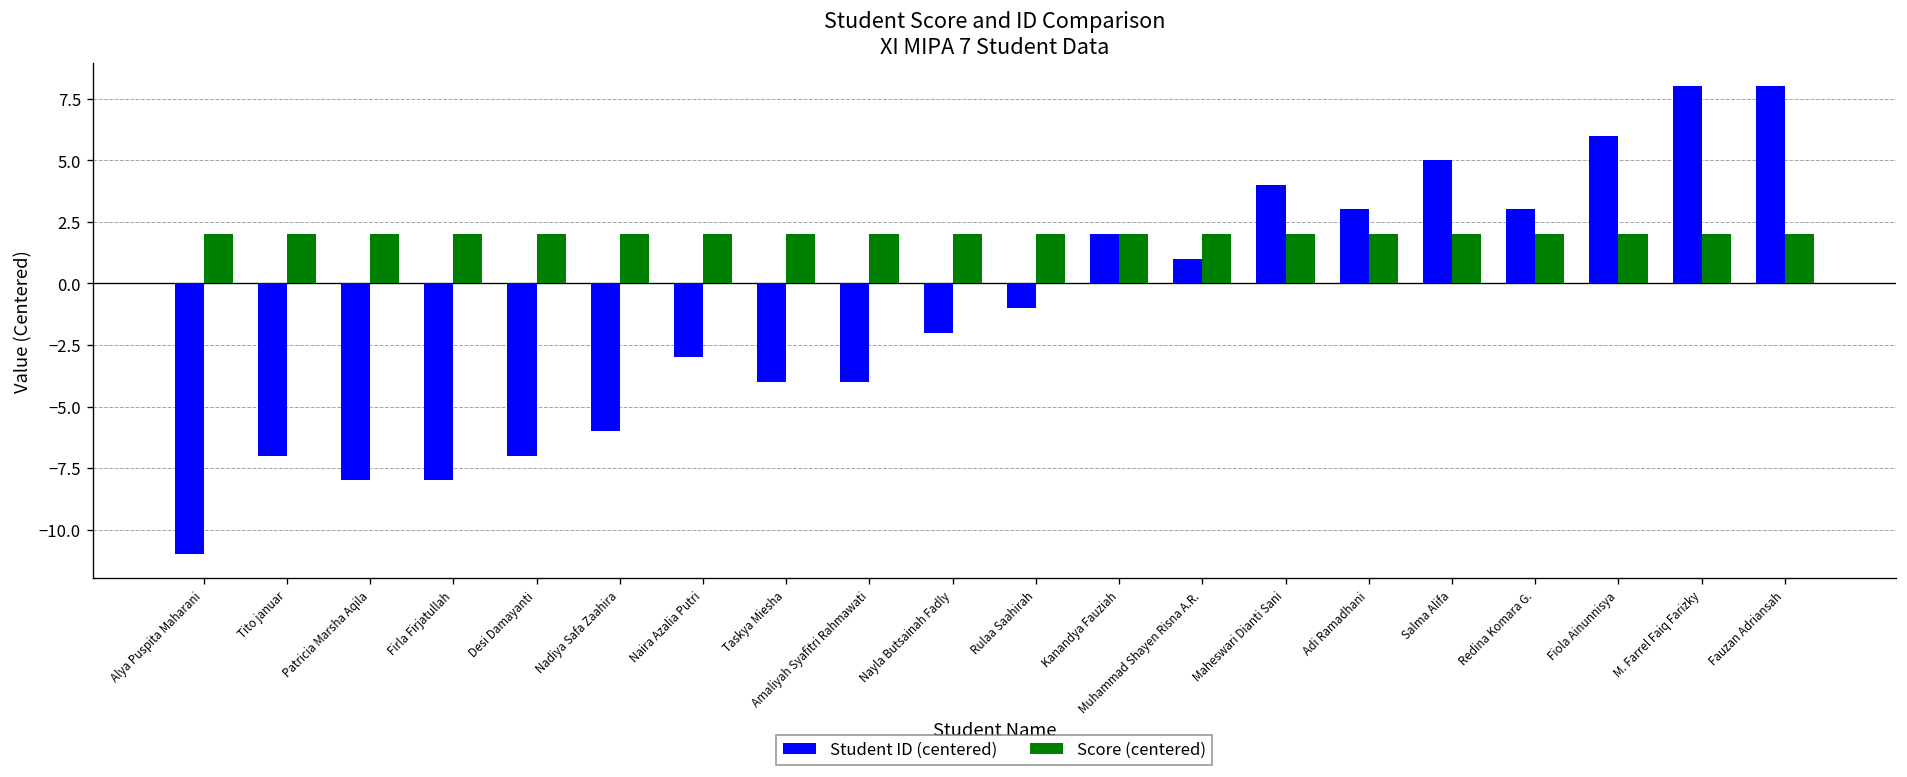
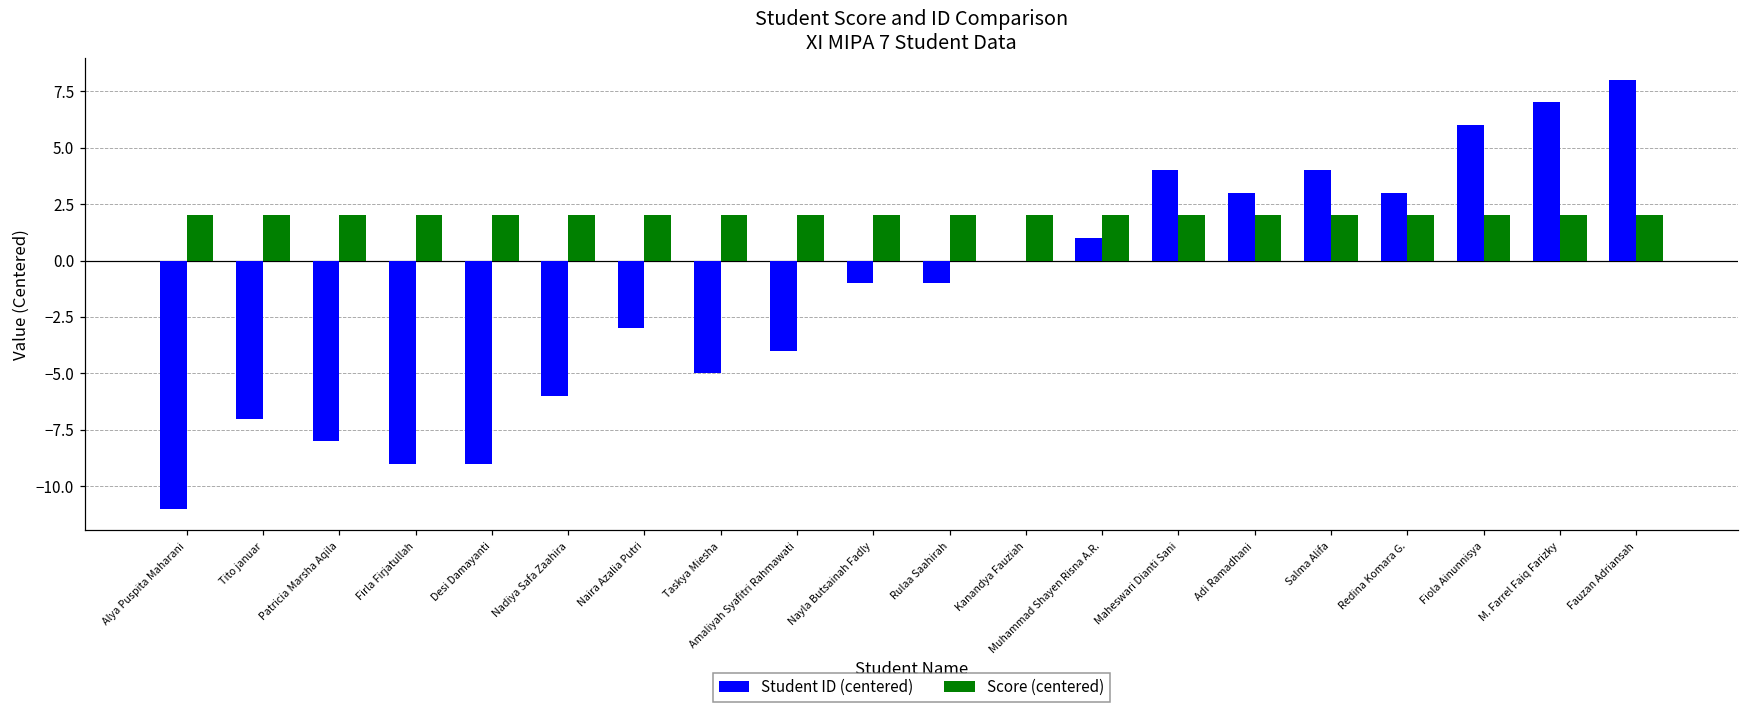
  {
    "Student ID (centered)": {
      "Alya Puspita Maharani": -11.0,
      "Tito januar": -7.0,
      "Patricia Marsha Aqila": -8.0,
-     "Firla Firjatullah": -8.0,
-     "Desi Damayanti": -7.0,
+     "Firla Firjatullah": -9.0,
+     "Desi Damayanti": -9.0,
      "Nadiya Safa Zaahira": -6.0,
      "Naira Azalia Putri": -3.0,
-     "Taskya Miesha": -4.0,
+     "Taskya Miesha": -5.0,
      "Amaliyah Syafitri Rahmawati": -4.0,
-     "Nayla Butsainah Fadly": -2.0,
+     "Nayla Butsainah Fadly": -1.0,
      "Rulaa Saahirah": -1.0,
-     "Kanandya Fauziah": 2.0,
+     "Kanandya Fauziah": 0.0,
      "Muhammad Shayen Risna A.R.": 1.0,
      "Maheswari Dianti Sani": 4.0,
      "Adi Ramadhani": 3.0,
-     "Salma Alifa": 5.0,
+     "Salma Alifa": 4.0,
      "Redina Komara G.": 3.0,
      "Fiola Ainunnisya": 6.0,
-     "M. Farrel Faiq Farizky": 8.0,
+     "M. Farrel Faiq Farizky": 7.0,
      "Fauzan Adriansah": 8.0
    },
    "Score (centered)": {
      "Alya Puspita Maharani": 2.0,
      "Tito januar": 2.0,
      "Patricia Marsha Aqila": 2.0,
      "Firla Firjatullah": 2.0,
      "Desi Damayanti": 2.0,
      "Nadiya Safa Zaahira": 2.0,
      "Naira Azalia Putri": 2.0,
      "Taskya Miesha": 2.0,
      "Amaliyah Syafitri Rahmawati": 2.0,
      "Nayla Butsainah Fadly": 2.0,
      "Rulaa Saahirah": 2.0,
      "Kanandya Fauziah": 2.0,
      "Muhammad Shayen Risna A.R.": 2.0,
      "Maheswari Dianti Sani": 2.0,
      "Adi Ramadhani": 2.0,
      "Salma Alifa": 2.0,
      "Redina Komara G.": 2.0,
      "Fiola Ainunnisya": 2.0,
      "M. Farrel Faiq Farizky": 2.0,
      "Fauzan Adriansah": 2.0
    }
  }
